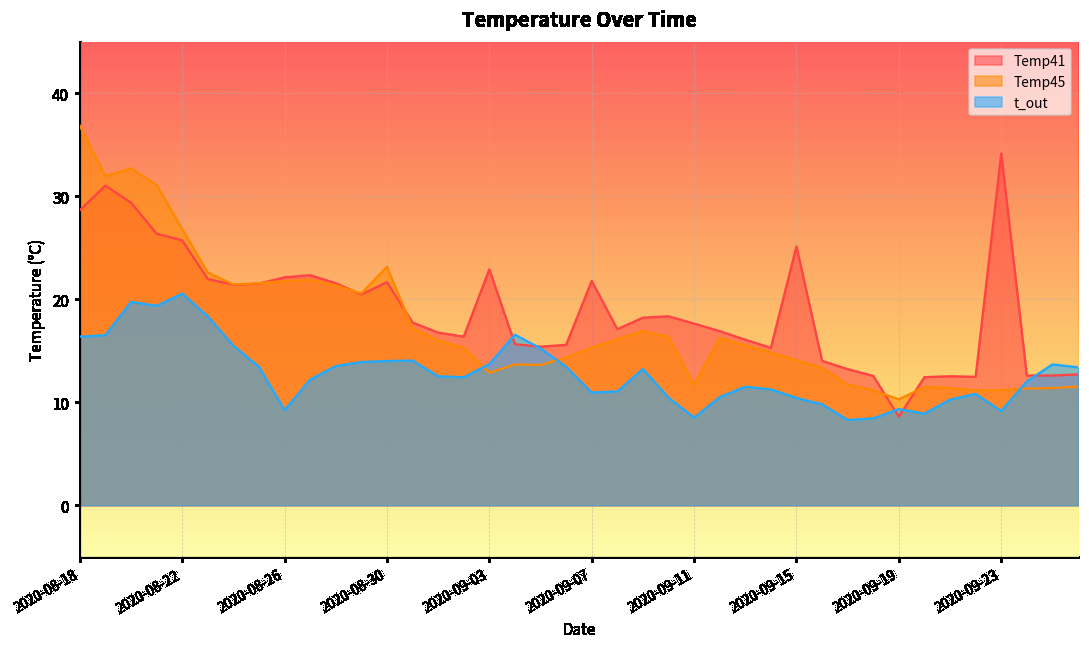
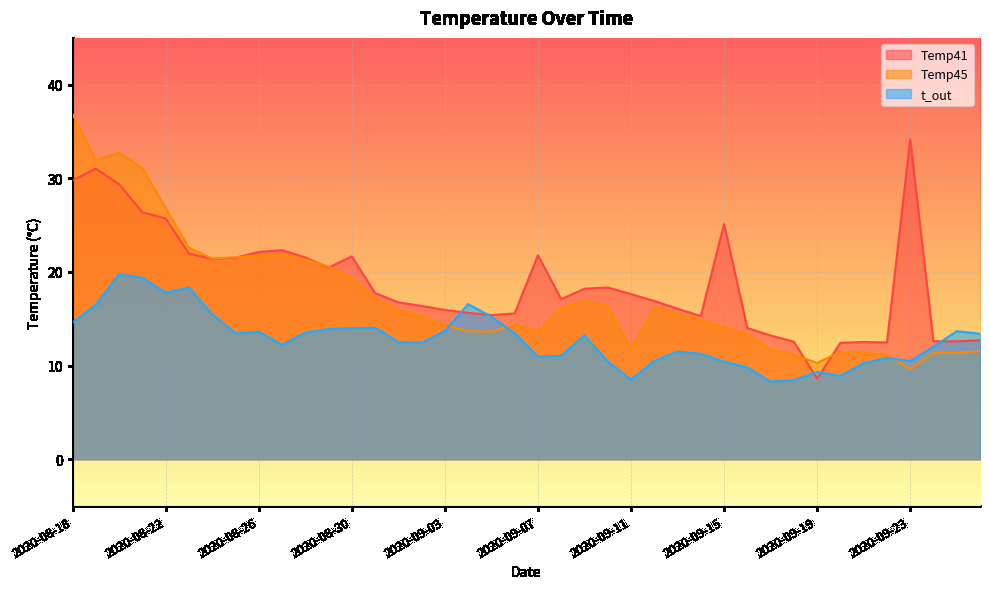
  {
    "Temp41": {
-     "2020-08-18": 29,
+     "2020-08-18": 30,
      "2020-08-22": 26,
      "2020-08-26": 22,
      "2020-08-30": 22,
-     "2020-09-03": 23,
+     "2020-09-03": 16,
      "2020-09-07": 22,
      "2020-09-11": 18,
      "2020-09-15": 25,
      "2020-09-19": 9,
      "2020-09-23": 34
    },
    "Temp45": {
      "2020-08-18": 37,
      "2020-08-22": 27,
      "2020-08-26": 22,
-     "2020-08-30": 23,
-     "2020-09-03": 13,
-     "2020-09-07": 15,
+     "2020-08-30": 19,
+     "2020-09-03": 14,
+     "2020-09-07": 14,
      "2020-09-11": 12,
      "2020-09-15": 14,
      "2020-09-19": 10,
-     "2020-09-23": 11
+     "2020-09-23": 10
    },
    "t_out": {
-     "2020-08-18": 16,
-     "2020-08-22": 21,
-     "2020-08-26": 9,
+     "2020-08-18": 15,
+     "2020-08-22": 18,
+     "2020-08-26": 14,
      "2020-08-30": 14,
      "2020-09-03": 14,
      "2020-09-07": 11,
      "2020-09-11": 9,
      "2020-09-15": 10,
      "2020-09-19": 9,
-     "2020-09-23": 9
+     "2020-09-23": 10
    }
  }
